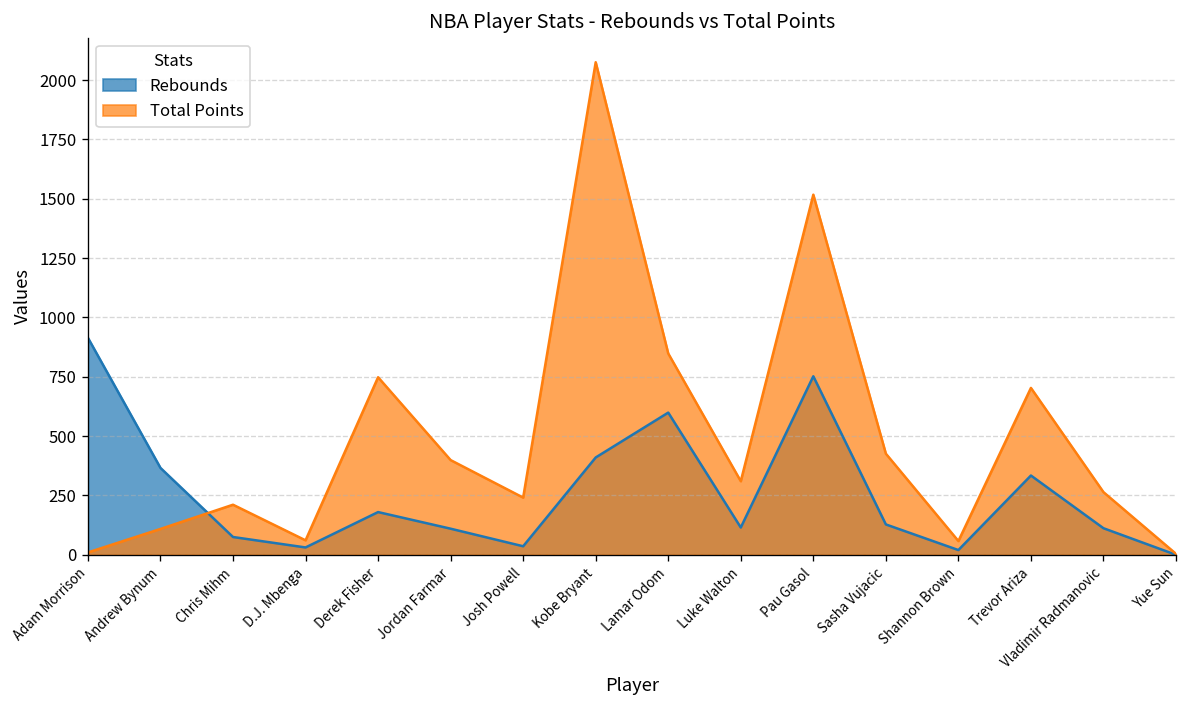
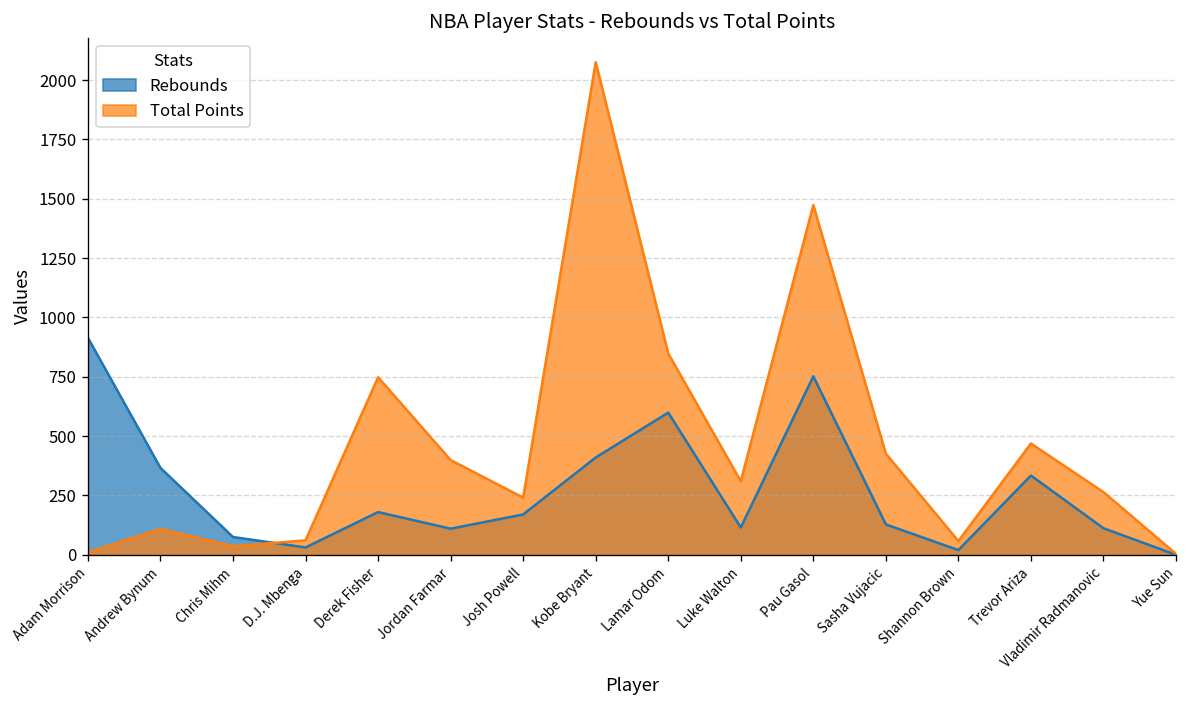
  {
    "Rebounds": {
      "Adam Morrison": 910,
      "Andrew Bynum": 370,
      "Chris Mihm": 80,
      "D.J. Mbenga": 30,
      "Derek Fisher": 180,
      "Jordan Farmar": 110,
-     "Josh Powell": 40,
+     "Josh Powell": 170,
      "Kobe Bryant": 410,
      "Lamar Odom": 600,
      "Luke Walton": 120,
      "Pau Gasol": 750,
      "Sasha Vujacic": 130,
      "Shannon Brown": 20,
      "Trevor Ariza": 330,
      "Vladimir Radmanovic": 110
    },
    "Total Points": {
      "Adam Morrison": 10,
      "Andrew Bynum": 110,
-     "Chris Mihm": 210,
+     "Chris Mihm": 40,
      "D.J. Mbenga": 60,
      "Derek Fisher": 750,
      "Jordan Farmar": 400,
      "Josh Powell": 240,
      "Kobe Bryant": 2080,
      "Lamar Odom": 850,
      "Luke Walton": 310,
-     "Pau Gasol": 1520,
+     "Pau Gasol": 1470,
      "Sasha Vujacic": 430,
      "Shannon Brown": 60,
-     "Trevor Ariza": 700,
+     "Trevor Ariza": 470,
      "Vladimir Radmanovic": 260
    }
  }
